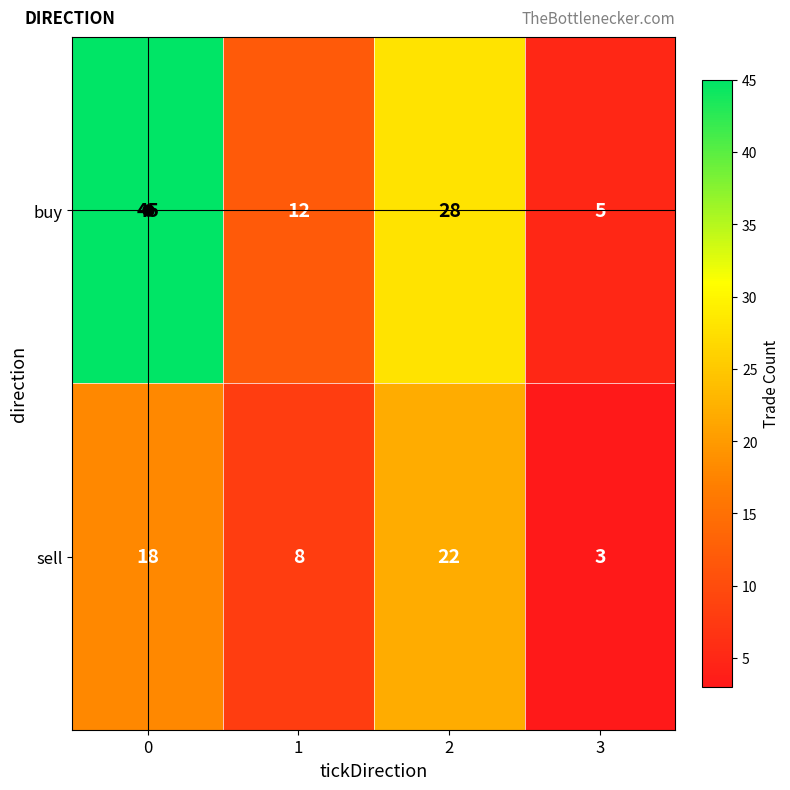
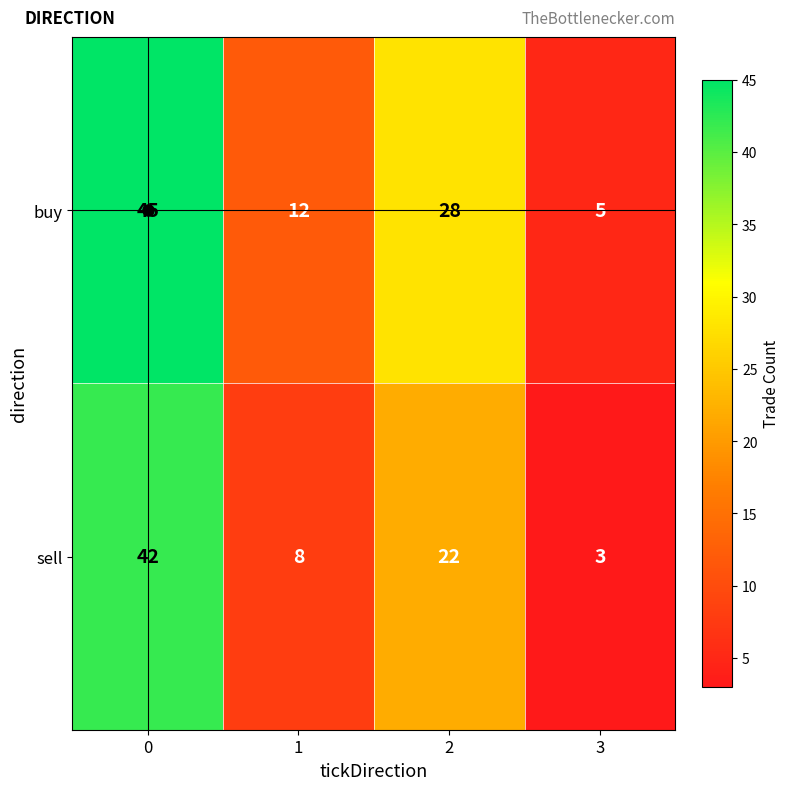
  {
    "buy": {
      "1": 12,
      "2": 28,
      "3": 5
    },
    "sell": {
-     "0": 18,
+     "0": 42,
      "1": 8,
      "2": 22,
      "3": 3
    }
  }
